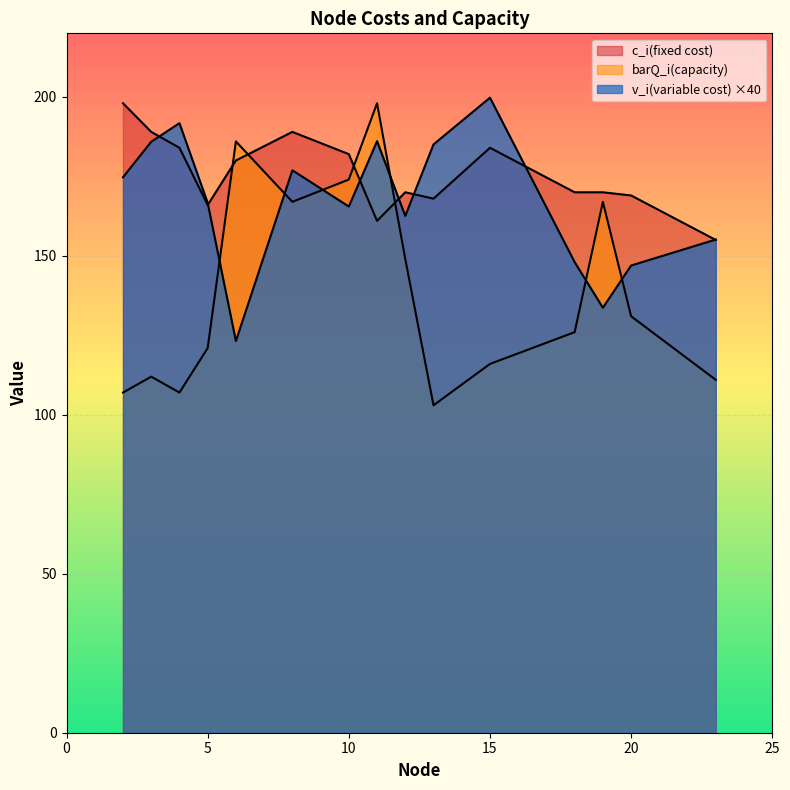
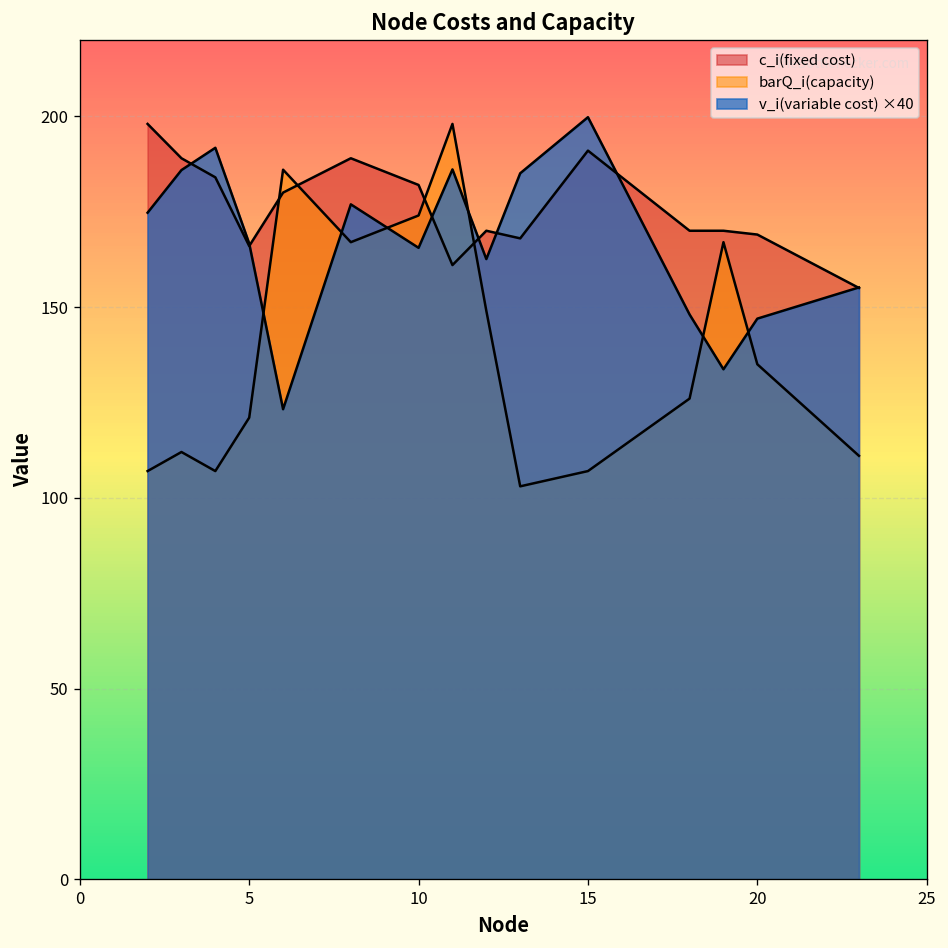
  {
    "c_i(fixed cost)": {
      "10": 182,
-     "15": 184,
+     "15": 191,
      "20": 169
    },
    "barQ_i(capacity)": {
      "5": 121,
      "10": 174,
-     "15": 116,
-     "20": 131
+     "15": 107,
+     "20": 135
    },
    "v_i(variable cost) ×40": {
      "10": 166,
      "15": 200,
      "20": 147
    }
  }
